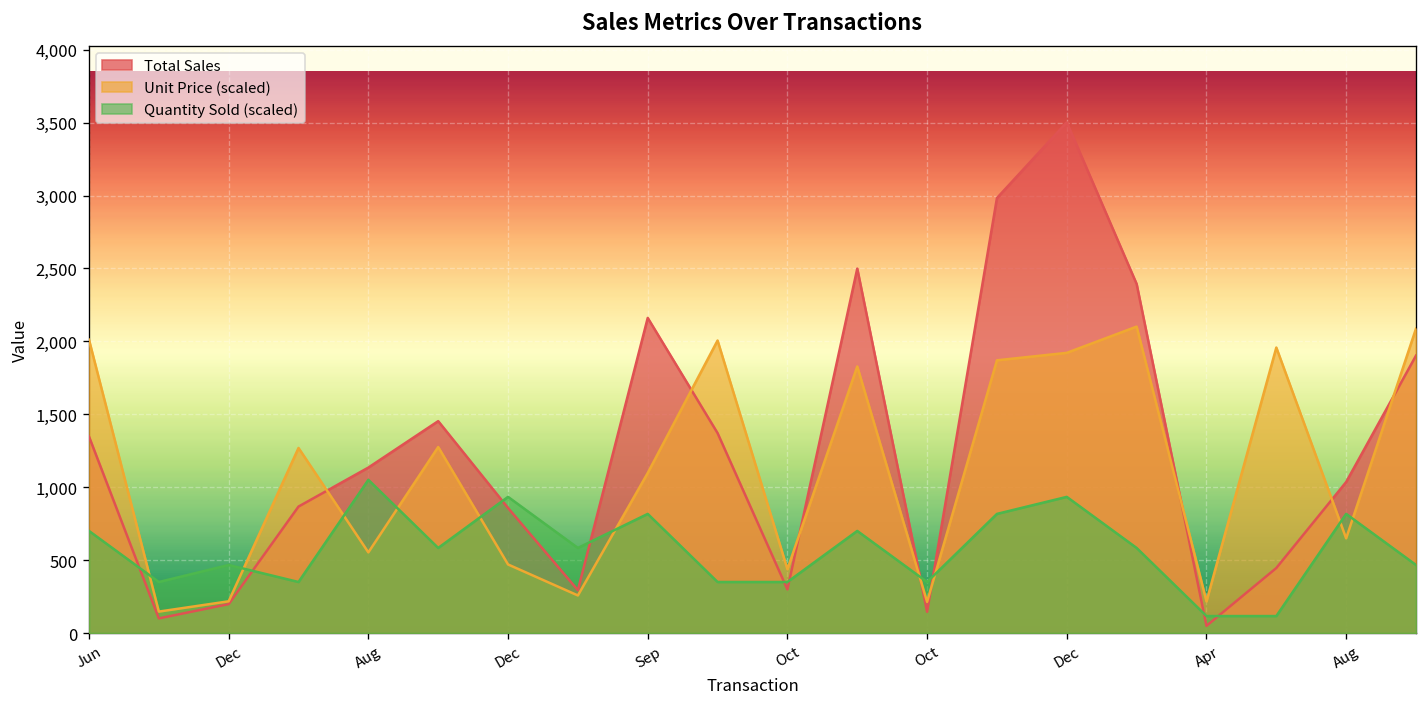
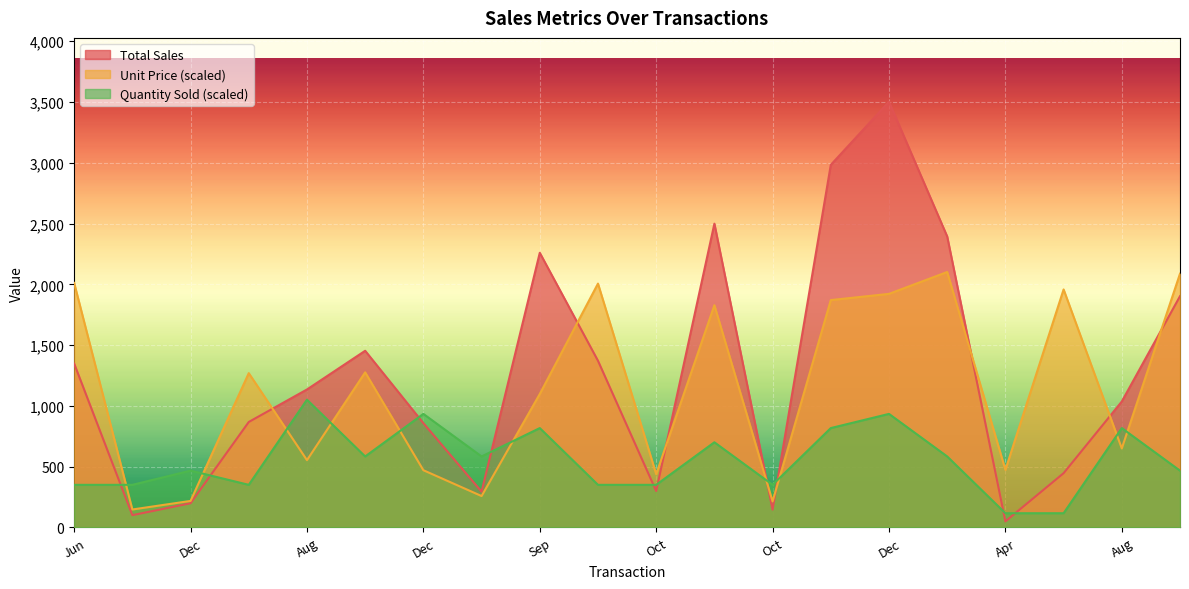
  {
    "Total Sales": {
      "Jun": "1,350",
-     "Sep": "2,160",
+     "Sep": "2,260",
      "Apr": "50"
    },
    "Unit Price (scaled)": {
      "Jun": "2,010",
      "Sep": "1,100",
-     "Apr": "220"
+     "Apr": "470"
    },
    "Quantity Sold (scaled)": {
-     "Jun": "700",
+     "Jun": "350",
      "Sep": "820",
      "Apr": "120"
    }
  }
